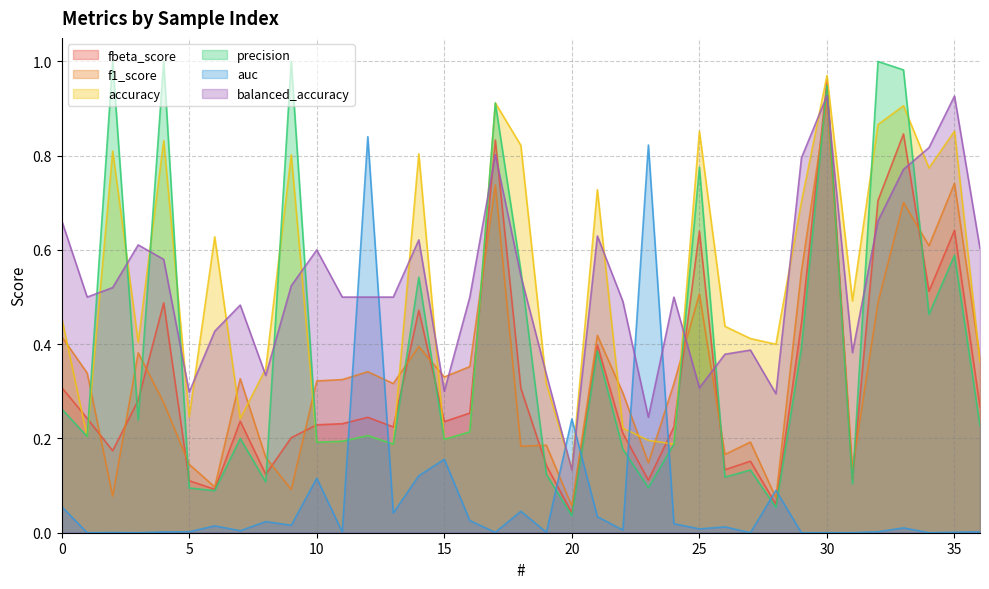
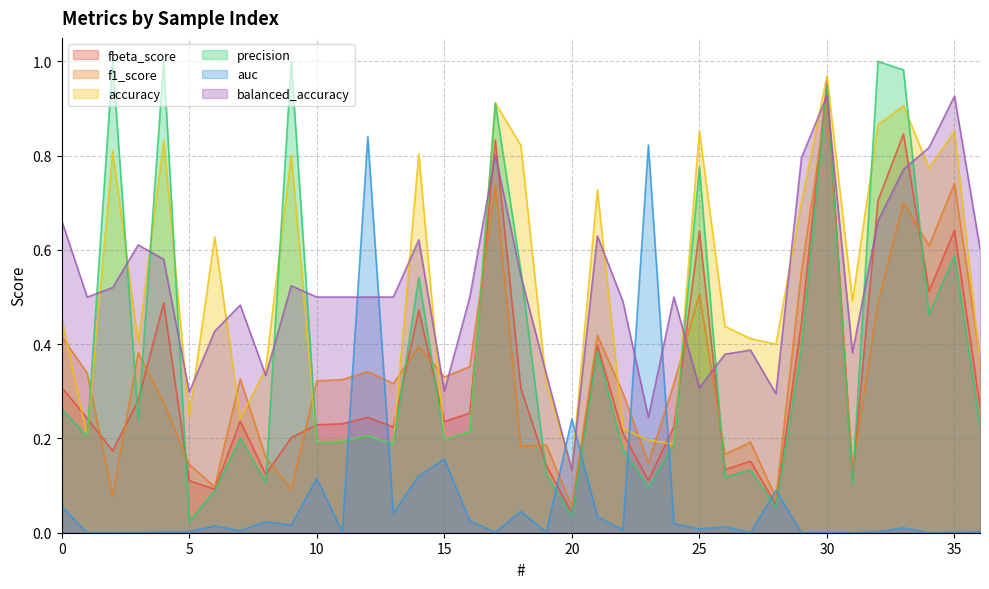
  {
    "precision": {
      "0": 0.26,
-     "5": 0.09,
+     "5": 0.02,
      "20": 0.04,
      "25": 0.78,
      "30": 0.95,
      "35": 0.59
    },
    "auc": {
      "0": 0.06,
      "5": 0.00,
      "10": 0.12,
      "15": 0.16,
      "20": 0.24,
      "25": 0.01,
      "30": 0.00,
      "35": 0.00
    },
    "balanced_accuracy": {
      "0": 0.66,
      "5": 0.3,
-     "10": 0.6,
+     "10": 0.5,
      "15": 0.3,
      "25": 0.31,
      "30": 0.93,
      "35": 0.93
    }
  }
